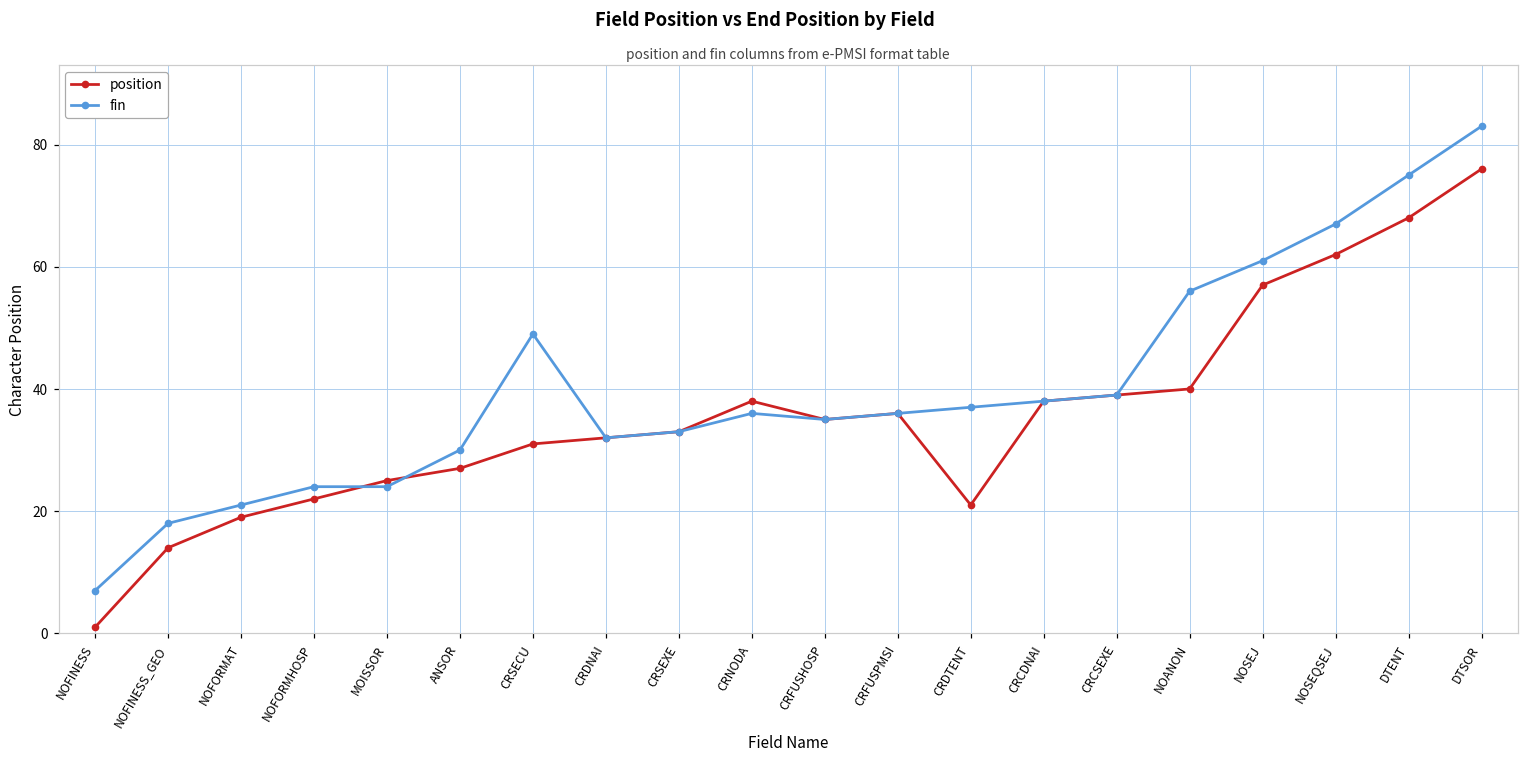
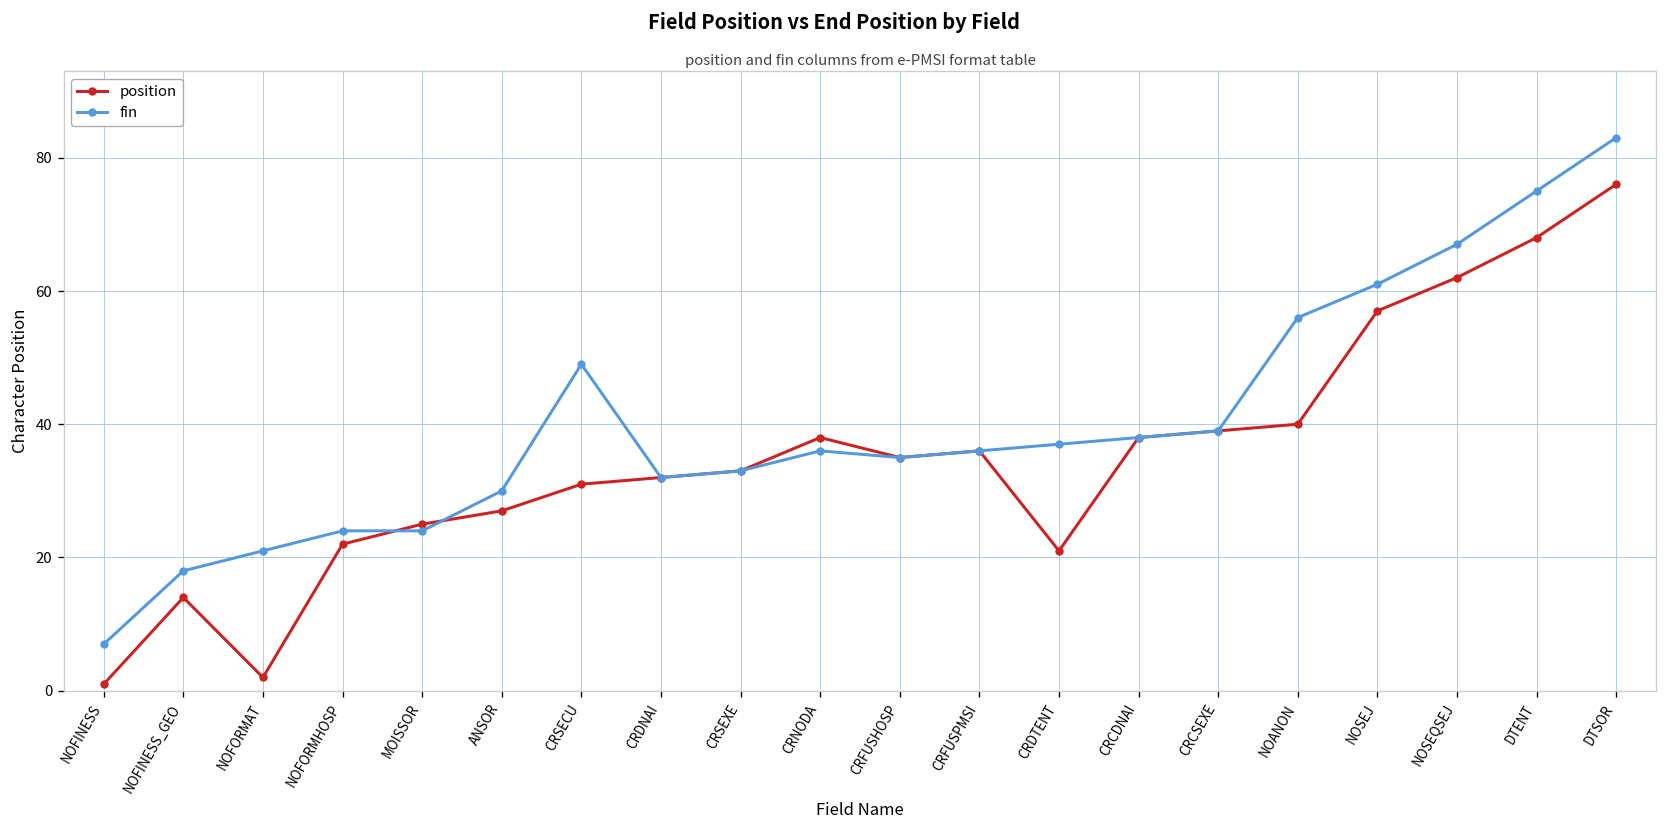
  {
    "position": {
      "NOFINESS": 1,
      "NOFINESS_GEO": 14,
-     "NOFORMAT": 19,
+     "NOFORMAT": 2,
      "NOFORMHOSP": 22,
      "MOISSOR": 25,
      "ANSOR": 27,
      "CRSECU": 31,
      "CRNODA": 38,
      "CRDTENT": 21,
      "NOANON": 40,
      "NOSEJ": 57,
      "NOSEQSEJ": 62,
      "DTENT": 68,
      "DTSOR": 76
    },
    "fin": {
      "NOFINESS": 7,
      "NOFINESS_GEO": 18,
      "NOFORMAT": 21,
      "NOFORMHOSP": 24,
      "MOISSOR": 24,
      "ANSOR": 30,
      "CRSECU": 49,
      "CRNODA": 36,
      "CRDTENT": 37,
      "NOANON": 56,
      "NOSEJ": 61,
      "NOSEQSEJ": 67,
      "DTENT": 75,
      "DTSOR": 83
    }
  }
